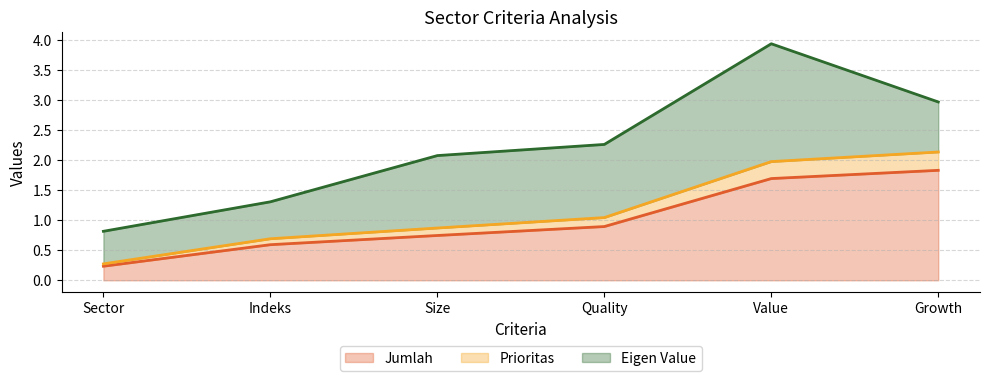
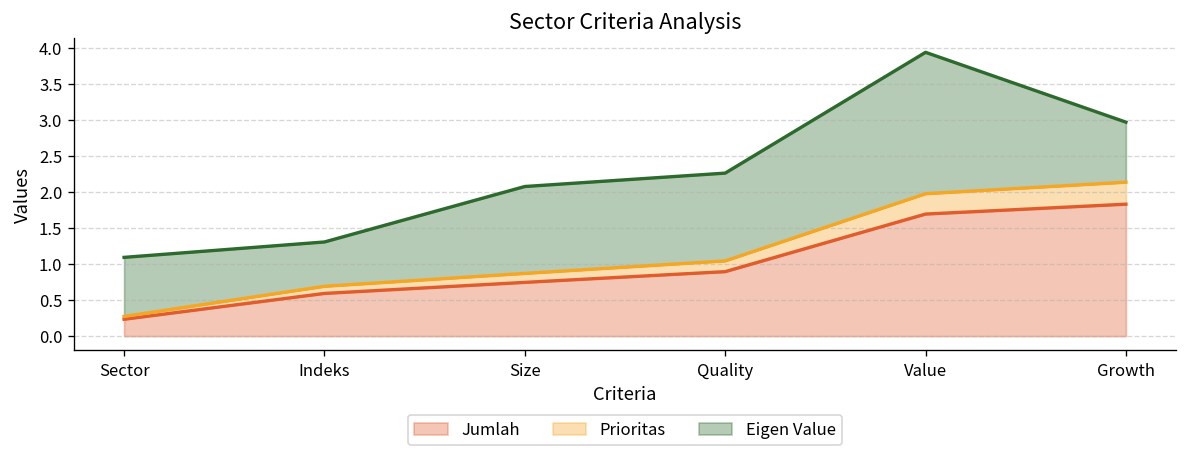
  {
    "Eigen Value": {
-     "Sector": 0.5,
+     "Sector": 0.8,
      "Indeks": 0.6,
      "Size": 1.2,
      "Quality": 1.2,
      "Value": 2.0,
      "Growth": 0.8
    }
  }
